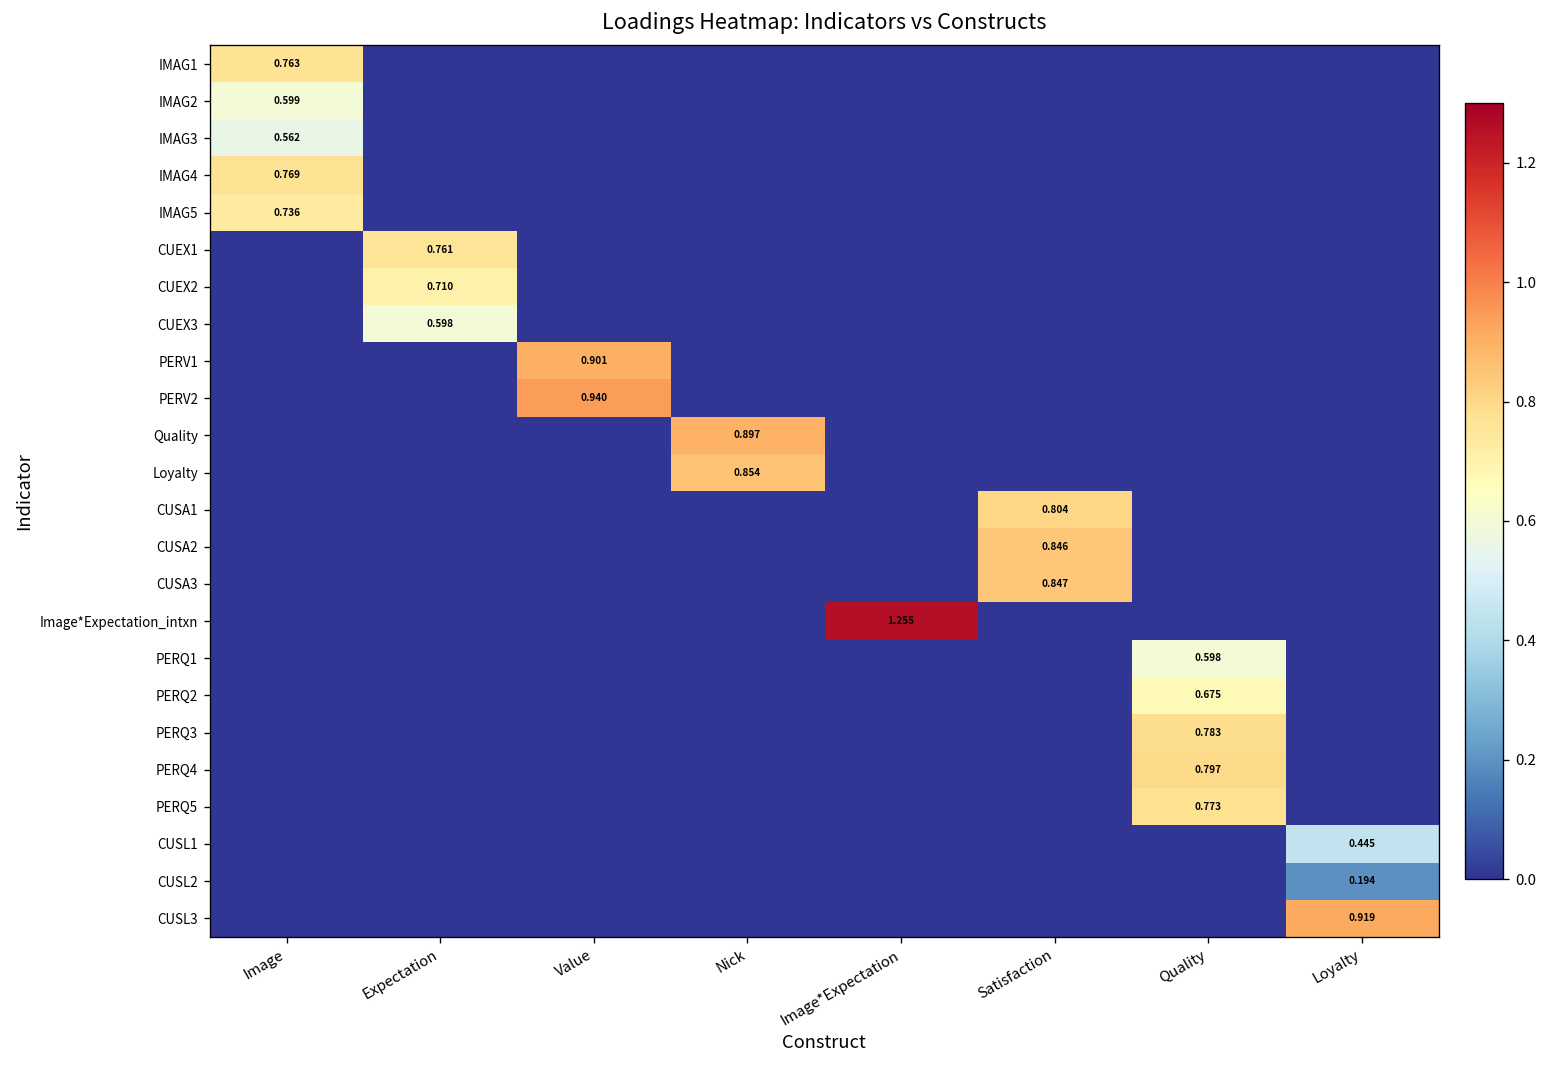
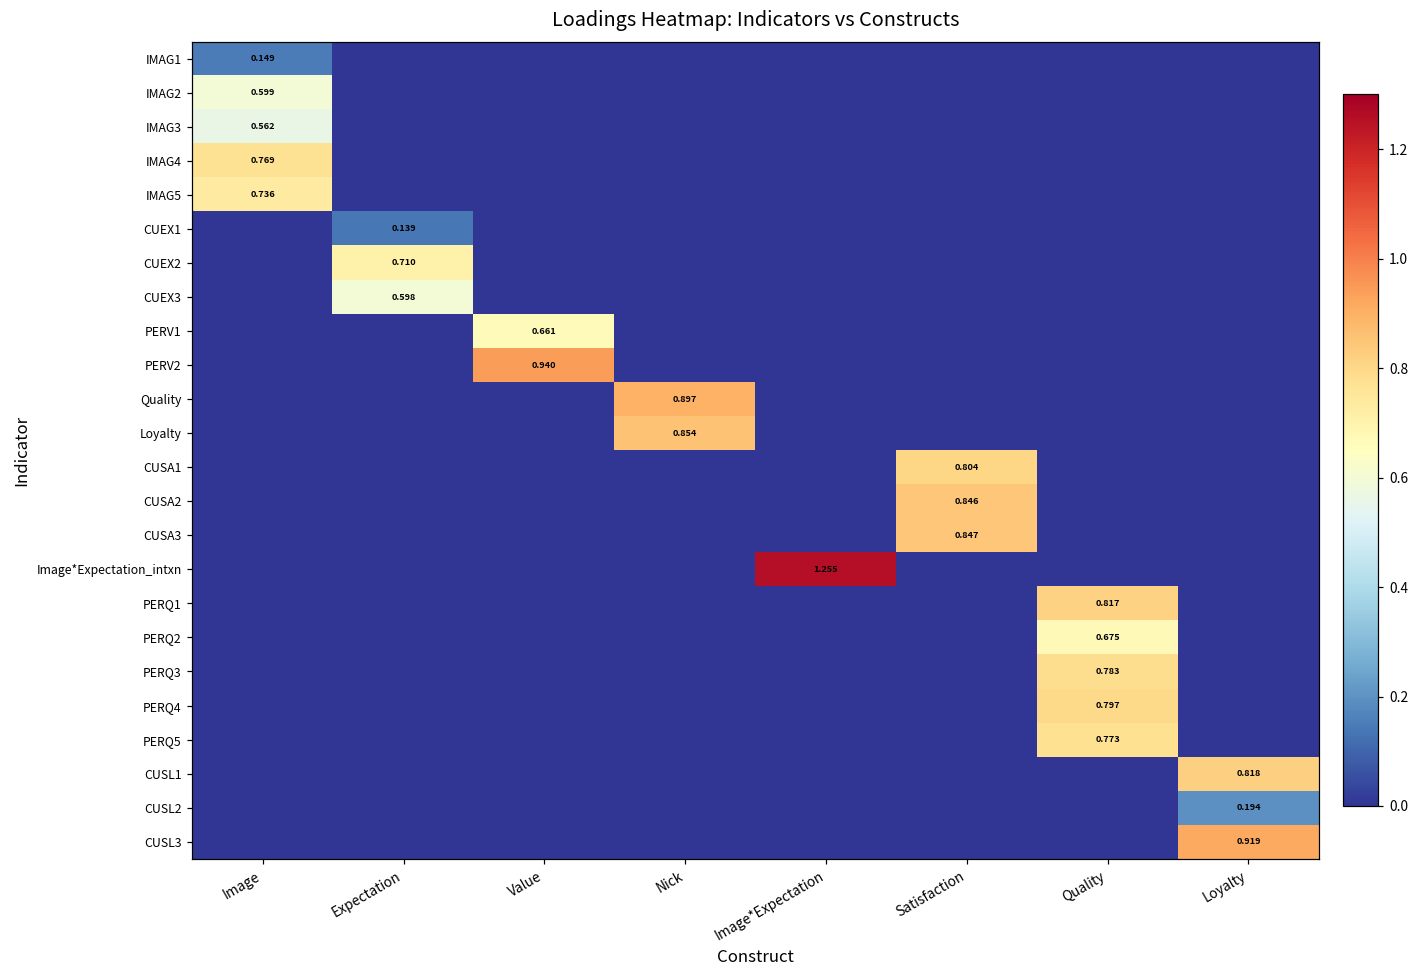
  {
    "IMAG1": {
-     "Image": 0.763
+     "Image": 0.149
    },
    "IMAG2": {
      "Image": 0.599
    },
    "IMAG3": {
      "Image": 0.562
    },
    "IMAG4": {
      "Image": 0.769
    },
    "IMAG5": {
      "Image": 0.736
    },
    "CUEX1": {
-     "Expectation": 0.761
+     "Expectation": 0.139
    },
    "CUEX2": {
      "Expectation": 0.710
    },
    "CUEX3": {
      "Expectation": 0.598
    },
    "PERV1": {
-     "Value": 0.901
+     "Value": 0.661
    },
    "PERV2": {
      "Value": 0.940
    },
    "Quality": {
      "Nick": 0.897
    },
    "Loyalty": {
      "Nick": 0.854
    },
    "CUSA1": {
      "Satisfaction": 0.804
    },
    "CUSA2": {
      "Satisfaction": 0.846
    },
    "CUSA3": {
      "Satisfaction": 0.847
    },
    "Image*Expectation_intxn": {
      "Image*Expectation": 1.255
    },
    "PERQ1": {
-     "Quality": 0.598
+     "Quality": 0.817
    },
    "PERQ2": {
      "Quality": 0.675
    },
    "PERQ3": {
      "Quality": 0.783
    },
    "PERQ4": {
      "Quality": 0.797
    },
    "PERQ5": {
      "Quality": 0.773
    },
    "CUSL1": {
-     "Loyalty": 0.445
+     "Loyalty": 0.818
    },
    "CUSL2": {
      "Loyalty": 0.194
    },
    "CUSL3": {
      "Loyalty": 0.919
    }
  }
